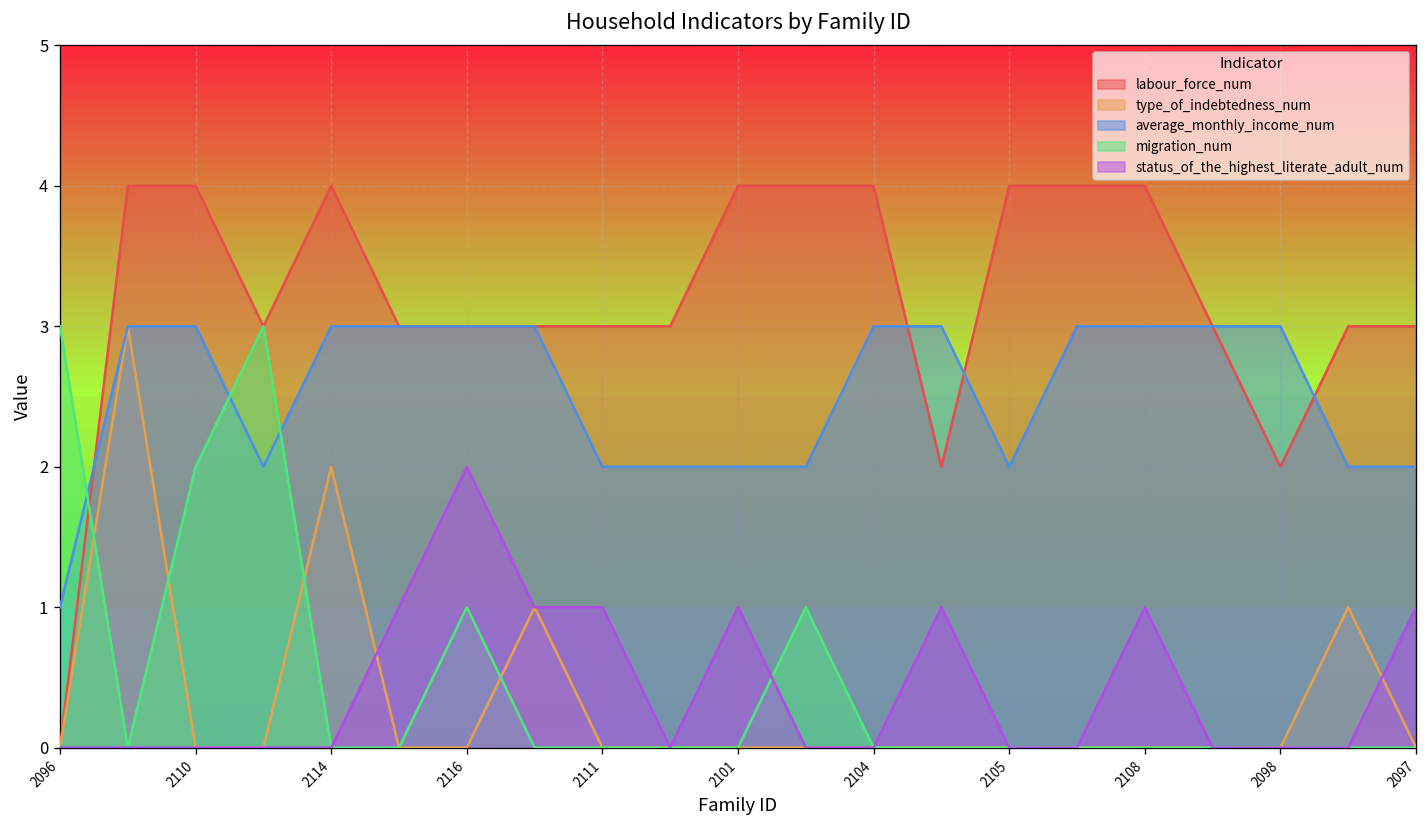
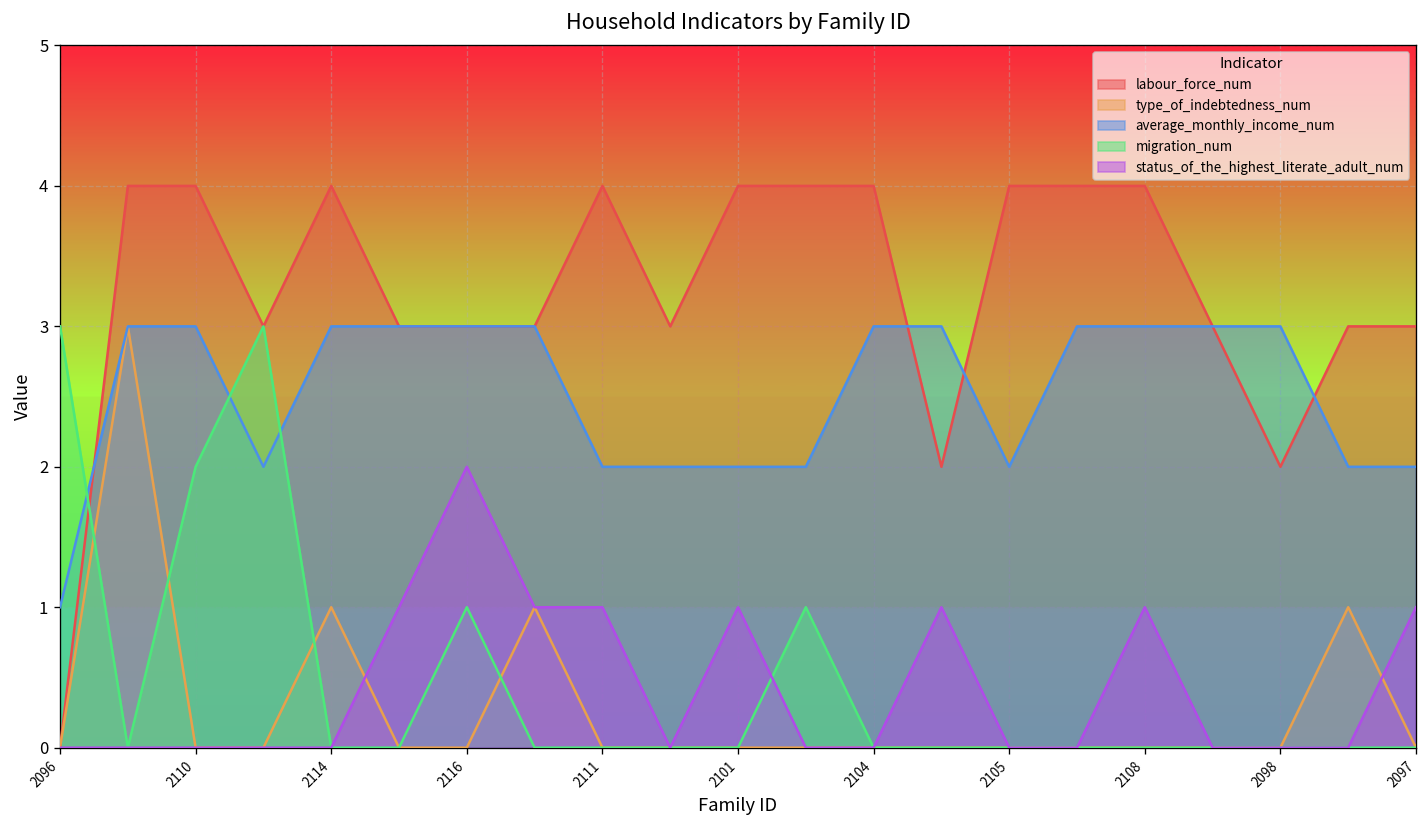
  {
    "labour_force_num": {
      "2110": 4,
      "2114": 4,
-     "2111": 3,
+     "2111": 4,
      "2101": 4,
      "2104": 4,
      "2105": 4,
      "2108": 4,
      "2098": 2,
      "2097": 3
    },
    "type_of_indebtedness_num": {
-     "2114": 2,
+     "2114": 1,
      "2116": 0
    },
    "average_monthly_income_num": {
      "2096": 1,
      "2110": 3,
      "2114": 3,
      "2111": 2,
      "2101": 2,
      "2104": 3,
      "2105": 2,
      "2108": 3,
      "2098": 3,
      "2097": 2
    },
    "migration_num": {
      "2096": 3,
      "2110": 2,
      "2116": 1
    },
    "status_of_the_highest_literate_adult_num": {
      "2116": 2,
      "2111": 1,
      "2101": 1,
      "2108": 1,
      "2097": 1
    }
  }
